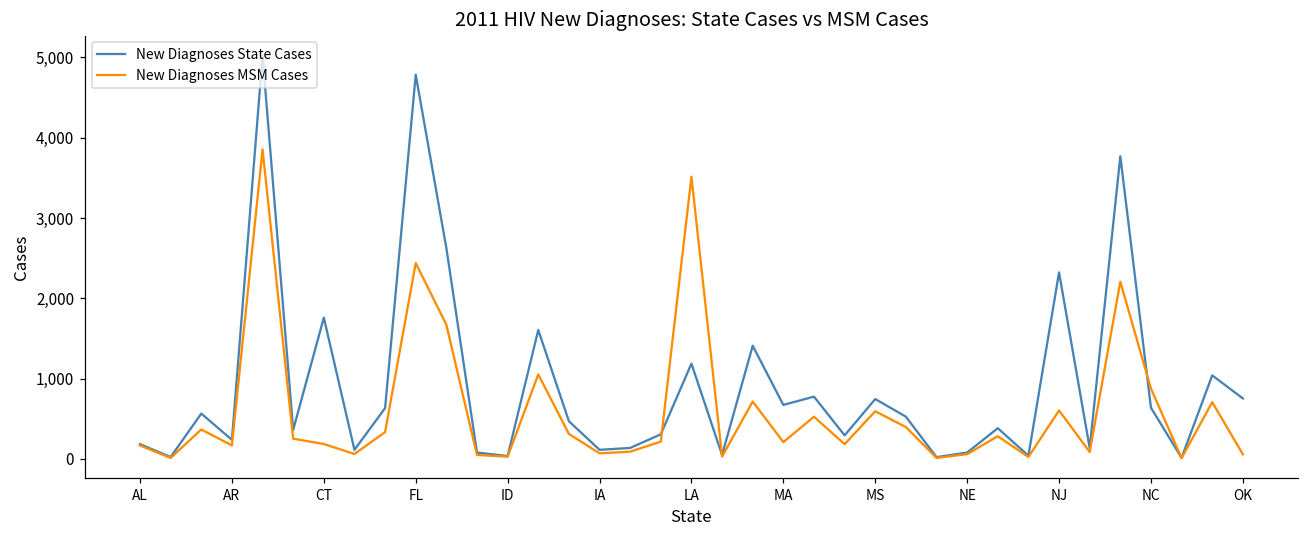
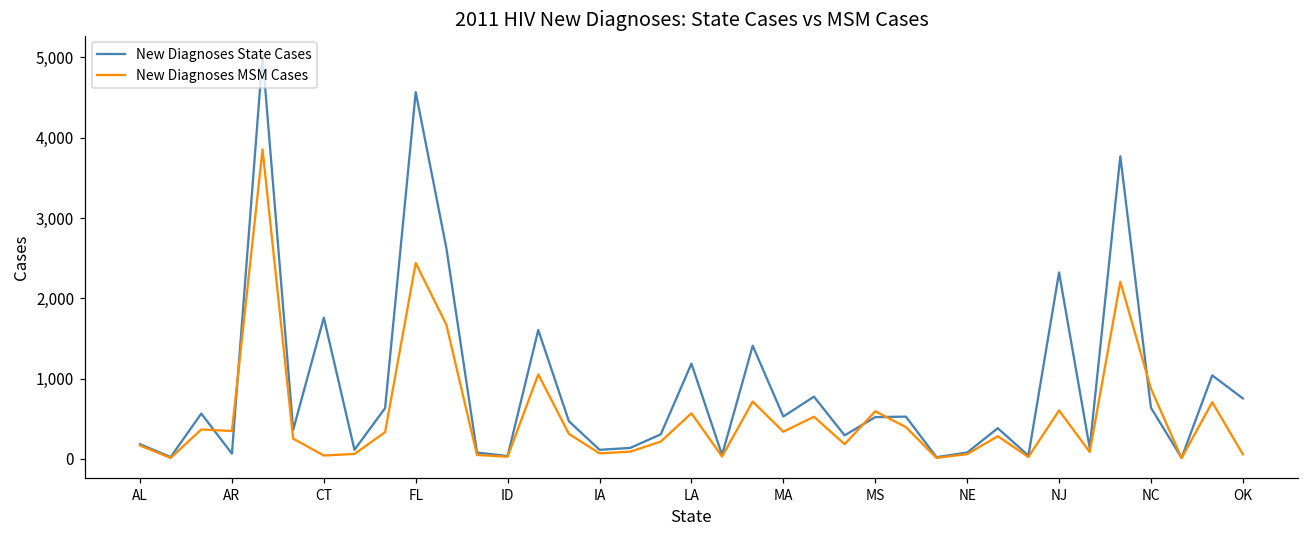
  {
    "New Diagnoses State Cases": {
-     "AR": "200",
+     "AR": "100",
      "CT": "1,800",
-     "FL": "4,800",
+     "FL": "4,600",
      "IA": "100",
      "LA": "1,200",
-     "MA": "700",
-     "MS": "700",
+     "MA": "500",
+     "MS": "500",
      "NJ": "2,300",
      "NC": "600",
      "OK": "800"
    },
    "New Diagnoses MSM Cases": {
-     "AR": "200",
-     "CT": "200",
+     "AR": "300",
+     "CT": "0",
      "FL": "2,400",
      "IA": "100",
-     "LA": "3,500",
-     "MA": "200",
+     "LA": "600",
+     "MA": "300",
      "MS": "600",
      "NJ": "600",
      "NC": "900",
      "OK": "100"
    }
  }
